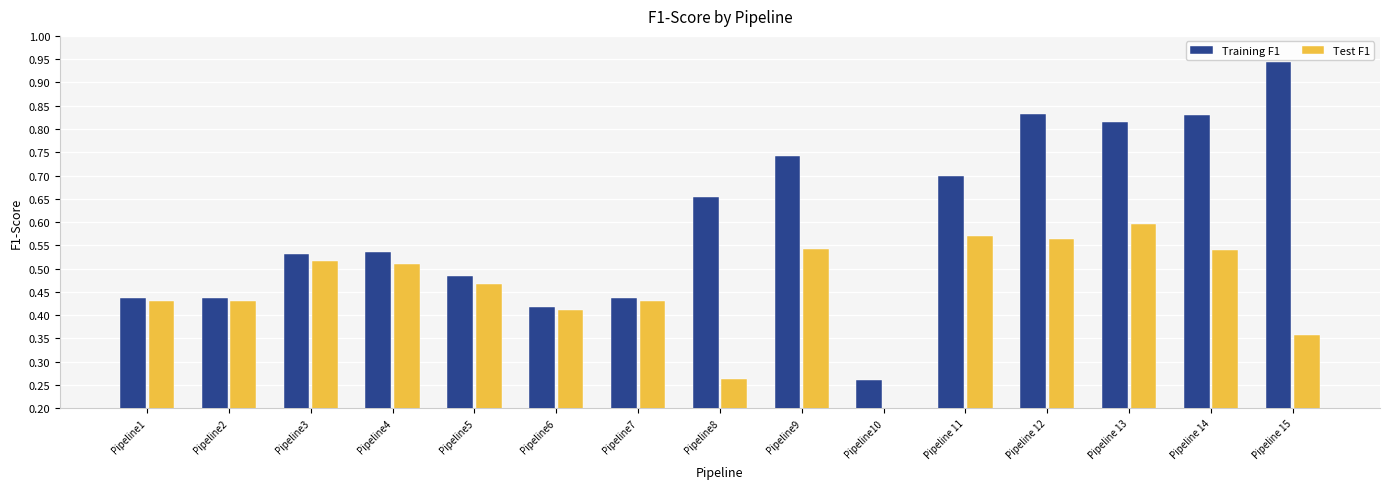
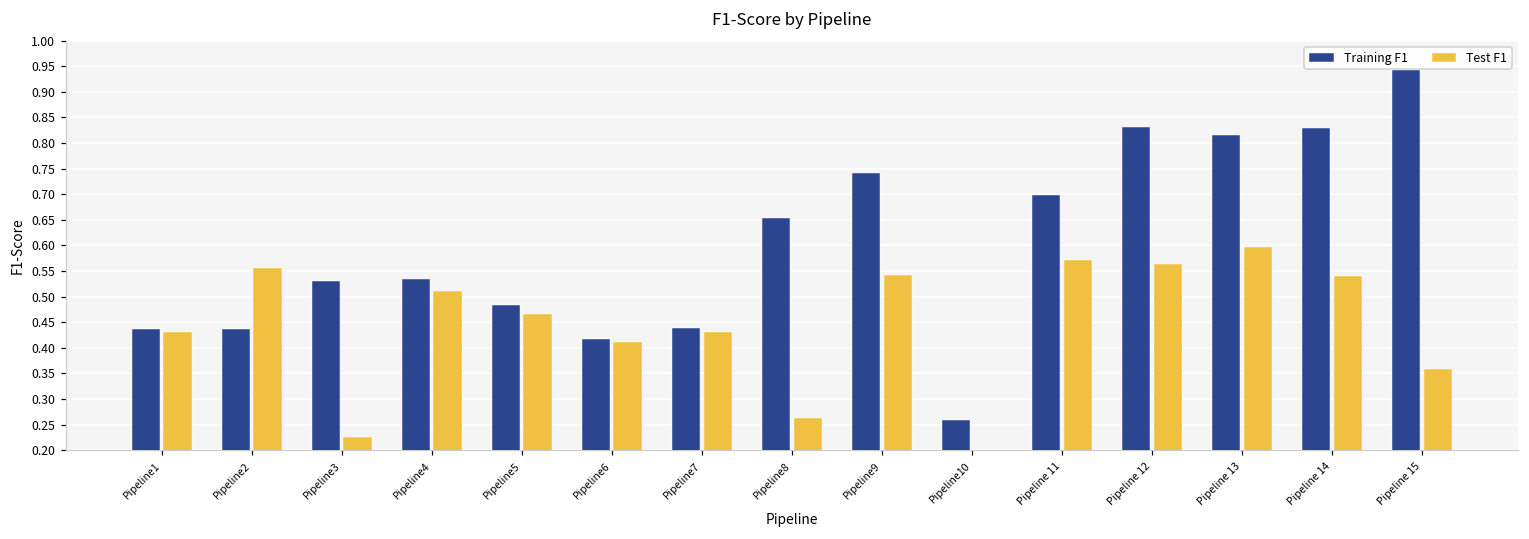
  {
    "Training F1": {
      "Pipeline1": 0.44,
      "Pipeline2": 0.44,
      "Pipeline3": 0.53,
      "Pipeline4": 0.54,
      "Pipeline5": 0.48,
      "Pipeline6": 0.42,
      "Pipeline7": 0.44,
      "Pipeline8": 0.65,
      "Pipeline9": 0.74,
      "Pipeline10": 0.26,
      "Pipeline 11": 0.70,
      "Pipeline 12": 0.83,
      "Pipeline 13": 0.82,
      "Pipeline 14": 0.83,
      "Pipeline 15": 0.94
    },
    "Test F1": {
      "Pipeline1": 0.43,
-     "Pipeline2": 0.43,
-     "Pipeline3": 0.52,
+     "Pipeline2": 0.56,
+     "Pipeline3": 0.23,
      "Pipeline4": 0.51,
      "Pipeline5": 0.47,
      "Pipeline6": 0.41,
      "Pipeline7": 0.43,
      "Pipeline8": 0.26,
      "Pipeline9": 0.54,
      "Pipeline 11": 0.57,
      "Pipeline 12": 0.56,
      "Pipeline 13": 0.60,
      "Pipeline 14": 0.54,
      "Pipeline 15": 0.36
    }
  }
